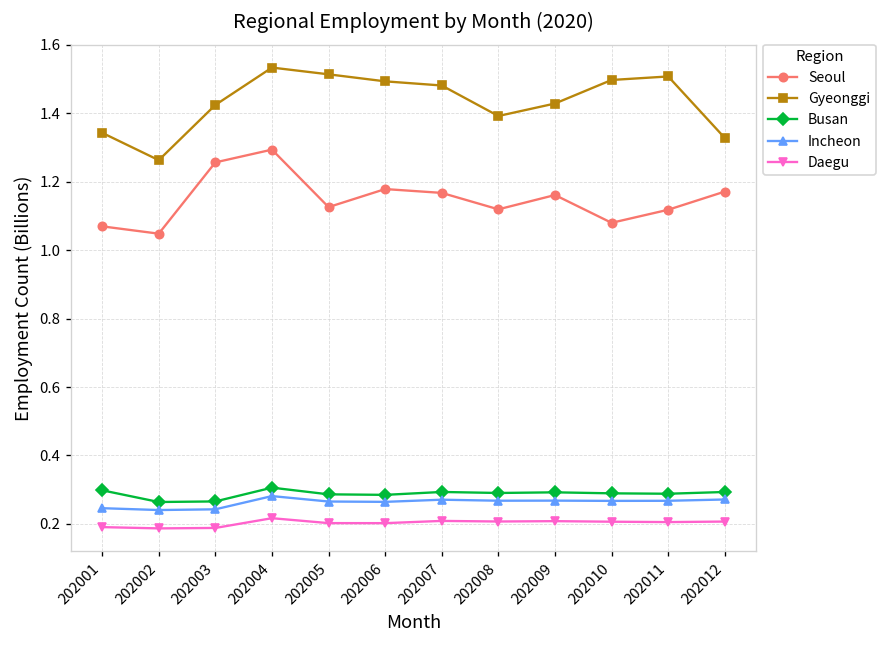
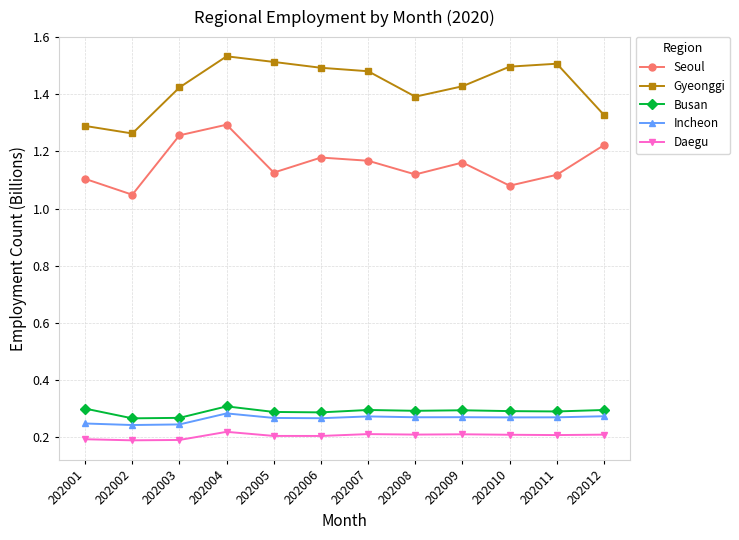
  {
    "Seoul": {
-     "202001": 1.07,
+     "202001": 1.10,
      "202002": 1.05,
      "202003": 1.26,
      "202004": 1.29,
      "202005": 1.13,
      "202006": 1.18,
      "202007": 1.17,
      "202008": 1.12,
      "202009": 1.16,
      "202010": 1.08,
      "202011": 1.12,
-     "202012": 1.17
+     "202012": 1.22
    },
    "Gyeonggi": {
-     "202001": 1.34,
+     "202001": 1.29,
      "202002": 1.26,
      "202003": 1.42,
      "202004": 1.53,
      "202005": 1.51,
      "202006": 1.49,
      "202007": 1.48,
      "202008": 1.39,
      "202009": 1.43,
      "202010": 1.50,
      "202011": 1.51,
      "202012": 1.33
    },
    "Busan": {
      "202001": 0.30,
      "202002": 0.26,
      "202003": 0.27,
      "202004": 0.31,
      "202005": 0.29,
      "202006": 0.28,
      "202007": 0.29,
      "202008": 0.29,
      "202009": 0.29,
      "202010": 0.29,
      "202011": 0.29,
      "202012": 0.29
    },
    "Incheon": {
      "202001": 0.25,
      "202002": 0.24,
      "202003": 0.24,
      "202004": 0.28,
      "202005": 0.27,
      "202006": 0.26,
      "202007": 0.27,
      "202008": 0.27,
      "202009": 0.27,
      "202010": 0.27,
      "202011": 0.27,
      "202012": 0.27
    },
    "Daegu": {
      "202001": 0.19,
      "202002": 0.19,
      "202003": 0.19,
      "202004": 0.22,
      "202005": 0.20,
      "202006": 0.20,
      "202007": 0.21,
      "202008": 0.21,
      "202009": 0.21,
      "202010": 0.21,
      "202011": 0.21,
      "202012": 0.21
    }
  }
